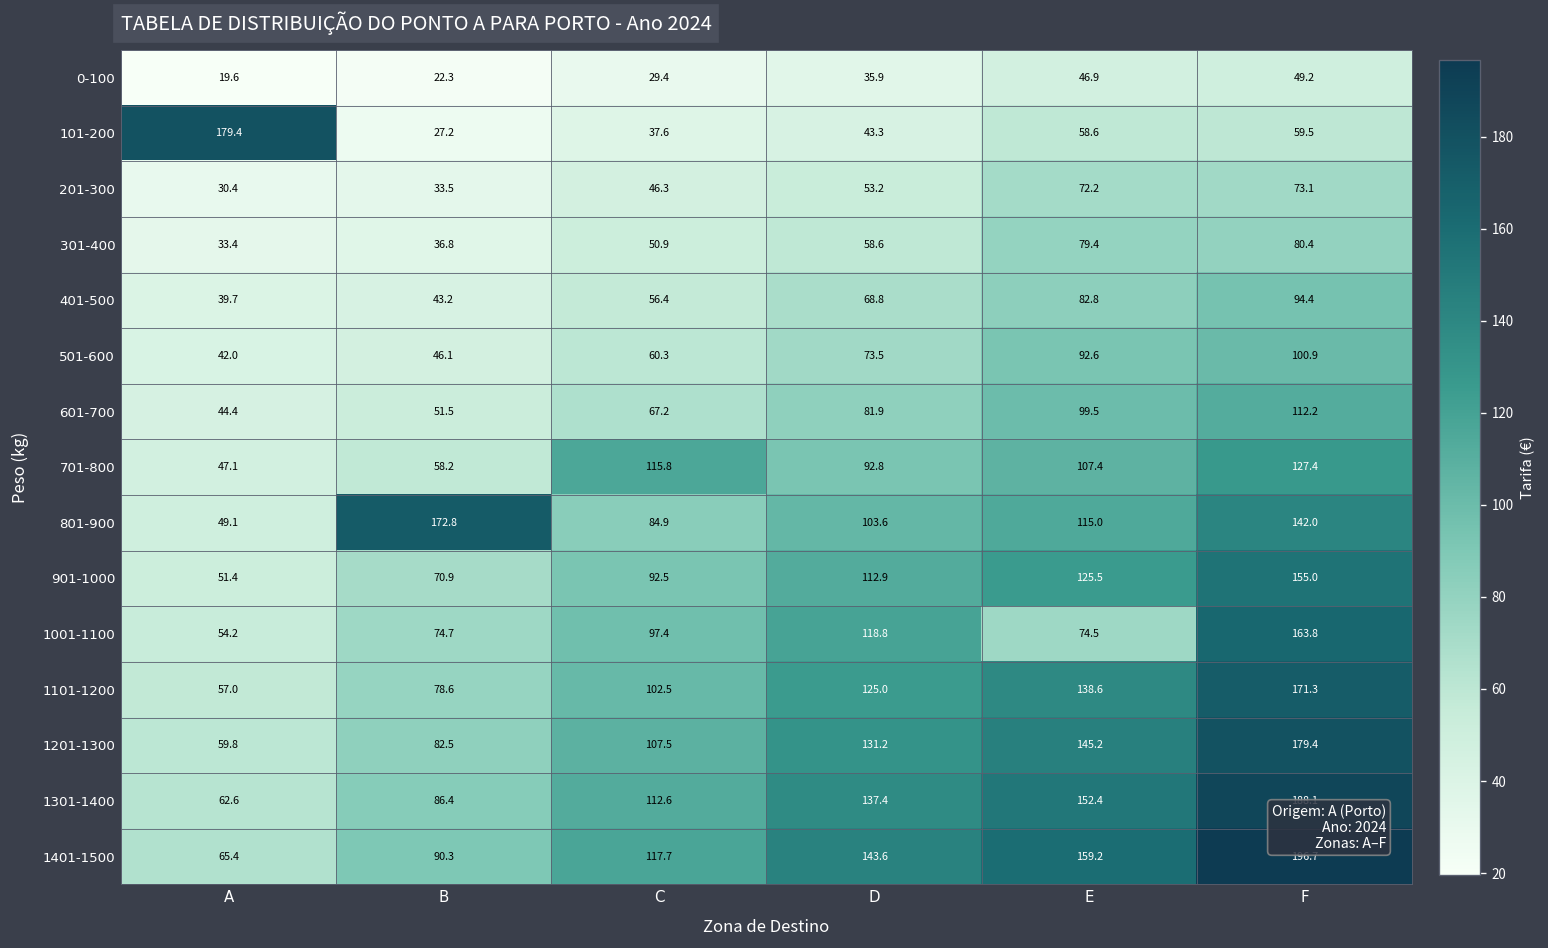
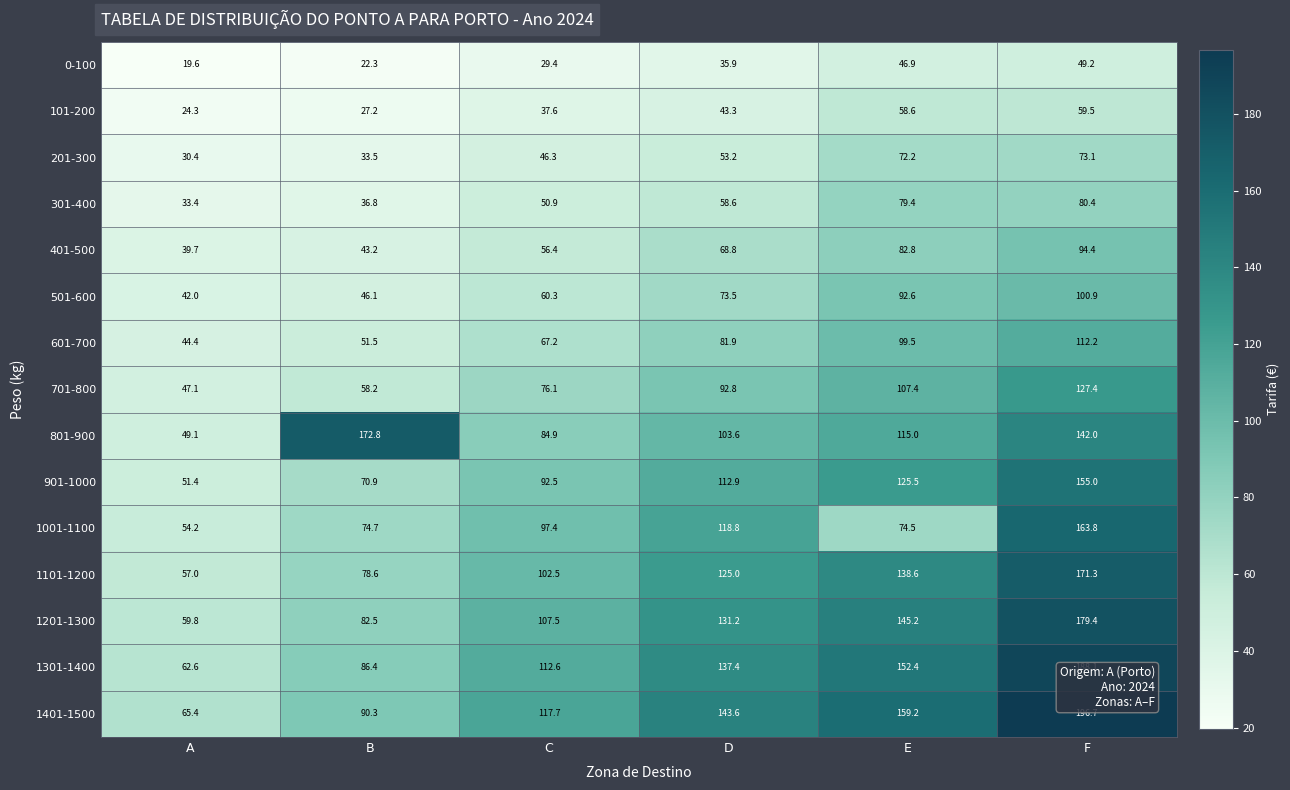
  {
    "0-100": {
      "A": 19.6,
      "B": 22.3,
      "C": 29.4,
      "D": 35.9,
      "E": 46.9,
      "F": 49.2
    },
    "101-200": {
-     "A": 179.4,
+     "A": 24.3,
      "B": 27.2,
      "C": 37.6,
      "D": 43.3,
      "E": 58.6,
      "F": 59.5
    },
    "201-300": {
      "A": 30.4,
      "B": 33.5,
      "C": 46.3,
      "D": 53.2,
      "E": 72.2,
      "F": 73.1
    },
    "301-400": {
      "A": 33.4,
      "B": 36.8,
      "C": 50.9,
      "D": 58.6,
      "E": 79.4,
      "F": 80.4
    },
    "401-500": {
      "A": 39.7,
      "B": 43.2,
      "C": 56.4,
      "D": 68.8,
      "E": 82.8,
      "F": 94.4
    },
    "501-600": {
      "A": 42.0,
      "B": 46.1,
      "C": 60.3,
      "D": 73.5,
      "E": 92.6,
      "F": 100.9
    },
    "601-700": {
      "A": 44.4,
      "B": 51.5,
      "C": 67.2,
      "D": 81.9,
      "E": 99.5,
      "F": 112.2
    },
    "701-800": {
      "A": 47.1,
      "B": 58.2,
-     "C": 115.8,
+     "C": 76.1,
      "D": 92.8,
      "E": 107.4,
      "F": 127.4
    },
    "801-900": {
      "A": 49.1,
      "B": 172.8,
      "C": 84.9,
      "D": 103.6,
      "E": 115.0,
      "F": 142.0
    },
    "901-1000": {
      "A": 51.4,
      "B": 70.9,
      "C": 92.5,
      "D": 112.9,
      "E": 125.5,
      "F": 155.0
    },
    "1001-1100": {
      "A": 54.2,
      "B": 74.7,
      "C": 97.4,
      "D": 118.8,
      "E": 74.5,
      "F": 163.8
    },
    "1101-1200": {
      "A": 57.0,
      "B": 78.6,
      "C": 102.5,
      "D": 125.0,
      "E": 138.6,
      "F": 171.3
    },
    "1201-1300": {
      "A": 59.8,
      "B": 82.5,
      "C": 107.5,
      "D": 131.2,
      "E": 145.2,
      "F": 179.4
    },
    "1301-1400": {
      "A": 62.6,
      "B": 86.4,
      "C": 112.6,
      "D": 137.4,
      "E": 152.4
    },
    "1401-1500": {
      "A": 65.4,
      "B": 90.3,
      "C": 117.7,
      "D": 143.6,
      "E": 159.2
    }
  }
